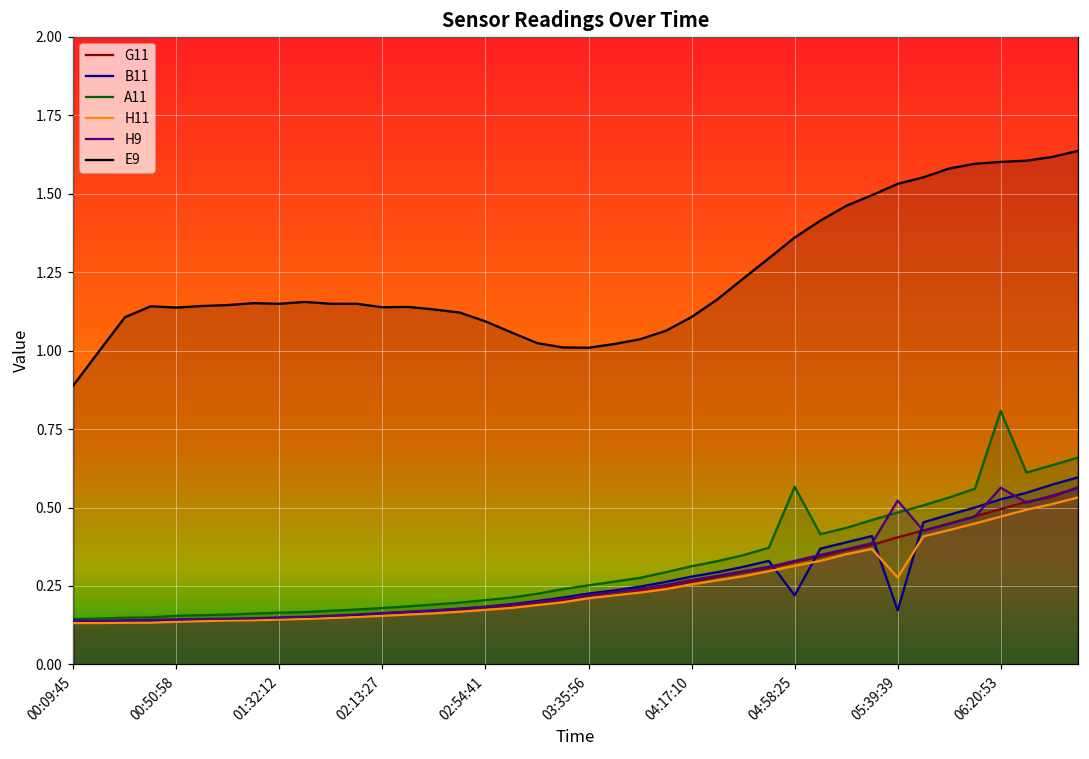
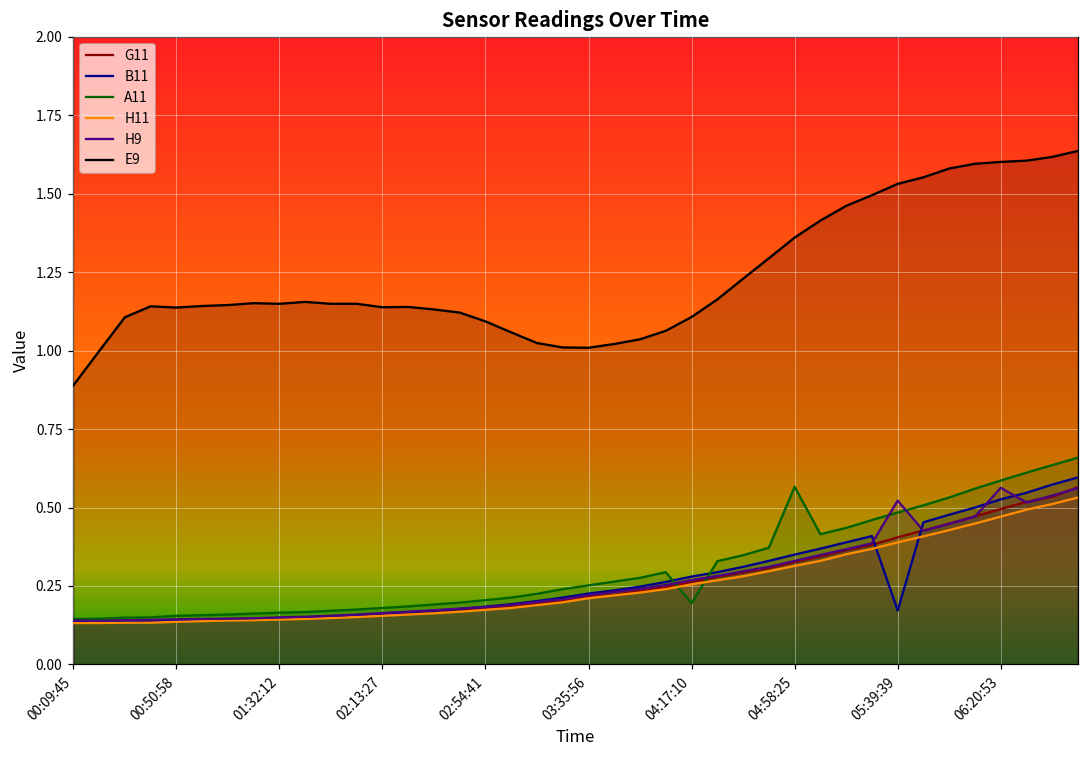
  {
    "G11": {
      "05:39:39": 0.41,
      "06:20:53": 0.50
    },
    "B11": {
      "04:17:10": 0.28,
-     "04:58:25": 0.22,
+     "04:58:25": 0.35,
      "05:39:39": 0.17,
      "06:20:53": 0.53
    },
    "A11": {
      "00:50:58": 0.16,
      "01:32:12": 0.17,
      "02:13:27": 0.18,
      "02:54:41": 0.21,
      "03:35:56": 0.25,
-     "04:17:10": 0.31,
+     "04:17:10": 0.20,
      "04:58:25": 0.57,
      "05:39:39": 0.48,
-     "06:20:53": 0.81
+     "06:20:53": 0.59
    },
    "H11": {
      "04:58:25": 0.31,
-     "05:39:39": 0.28,
+     "05:39:39": 0.39,
      "06:20:53": 0.47
    },
    "H9": {
      "05:39:39": 0.52,
      "06:20:53": 0.56
    },
    "E9": {
      "00:09:45": 0.89,
      "00:50:58": 1.14,
      "01:32:12": 1.15,
      "02:13:27": 1.14,
      "02:54:41": 1.09,
      "03:35:56": 1.01,
      "04:17:10": 1.11,
      "04:58:25": 1.36,
      "05:39:39": 1.53,
      "06:20:53": 1.60
    }
  }
